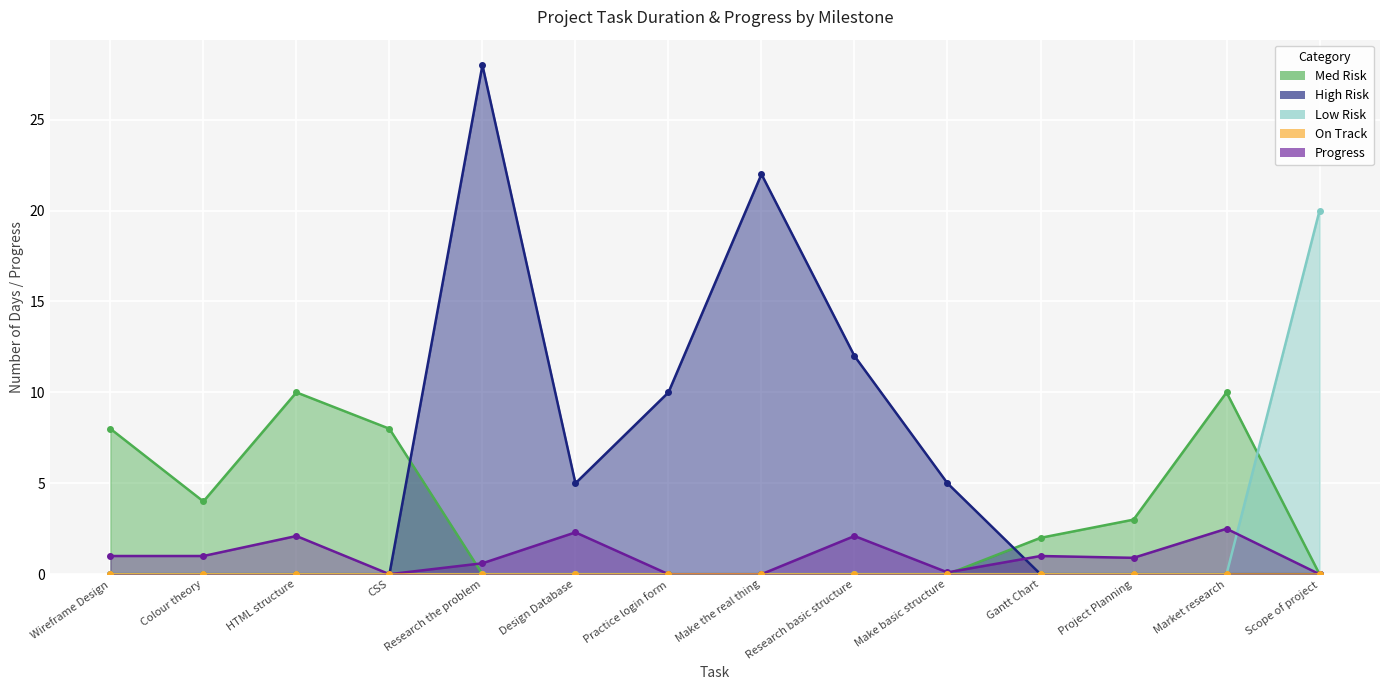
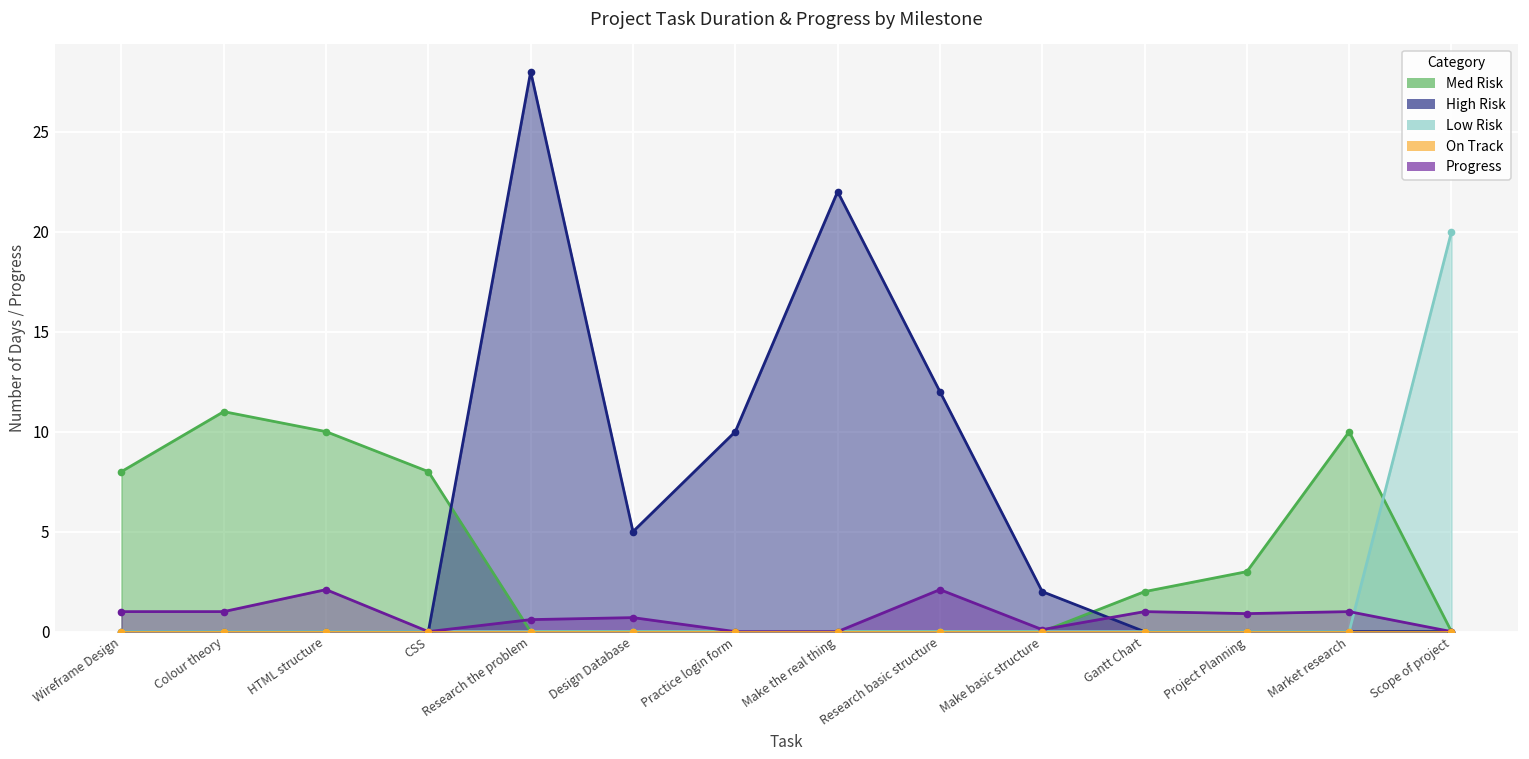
  {
    "Med Risk": {
      "Wireframe Design": 8,
-     "Colour theory": 4,
+     "Colour theory": 11,
      "HTML structure": 10,
      "CSS": 8,
      "Gantt Chart": 2,
      "Project Planning": 3,
      "Market research": 10
    },
    "High Risk": {
      "Research the problem": 28,
      "Design Database": 5,
      "Practice login form": 10,
      "Make the real thing": 22,
      "Research basic structure": 12,
-     "Make basic structure": 5
+     "Make basic structure": 2
    },
    "Low Risk": {
      "Scope of project": 20.0
    },
    "Progress": {
      "Wireframe Design": 1.0,
      "Colour theory": 1.0,
      "HTML structure": 2.1,
      "Research the problem": 0.6,
-     "Design Database": 2.3,
+     "Design Database": 0.7,
      "Research basic structure": 2.1,
      "Gantt Chart": 1.0,
      "Project Planning": 0.9,
-     "Market research": 2.5
+     "Market research": 1.0
    }
  }
